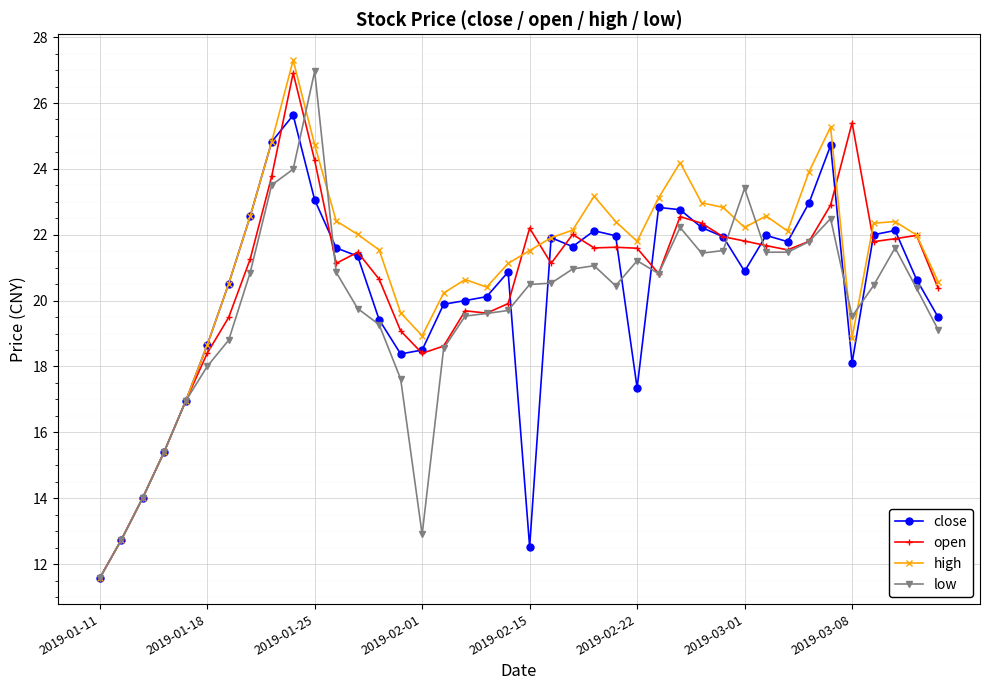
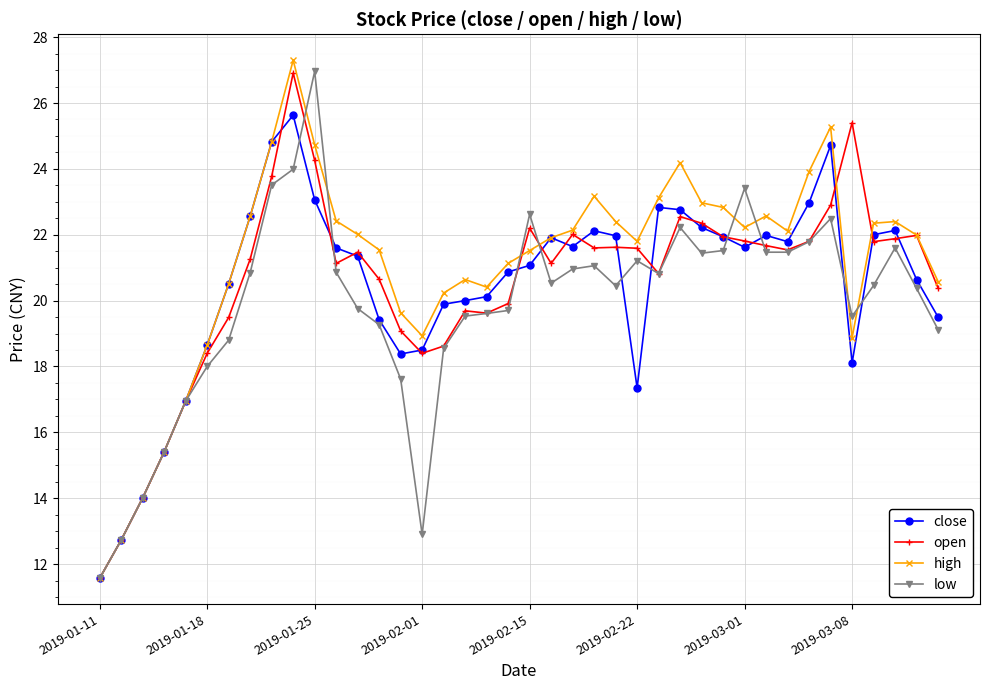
  {
    "close": {
      "2019-01-25": 23.1,
      "2019-02-01": 18.5,
-     "2019-02-15": 12.5,
+     "2019-02-15": 21.1,
      "2019-02-22": 17.4,
-     "2019-03-01": 20.9,
+     "2019-03-01": 21.6,
      "2019-03-08": 18.1
    },
    "open": {
      "2019-01-18": 18.4,
      "2019-01-25": 24.3,
      "2019-02-01": 18.4,
      "2019-02-15": 22.2,
      "2019-02-22": 21.6,
      "2019-03-01": 21.8,
      "2019-03-08": 25.4
    },
    "high": {
      "2019-01-25": 24.7,
      "2019-02-01": 18.9,
      "2019-02-15": 21.5,
      "2019-02-22": 21.8,
      "2019-03-01": 22.2,
      "2019-03-08": 18.9
    },
    "low": {
      "2019-01-18": 18.0,
      "2019-01-25": 27.0,
      "2019-02-01": 12.9,
-     "2019-02-15": 20.5,
+     "2019-02-15": 22.6,
      "2019-02-22": 21.2,
      "2019-03-01": 23.4,
      "2019-03-08": 19.5
    }
  }
